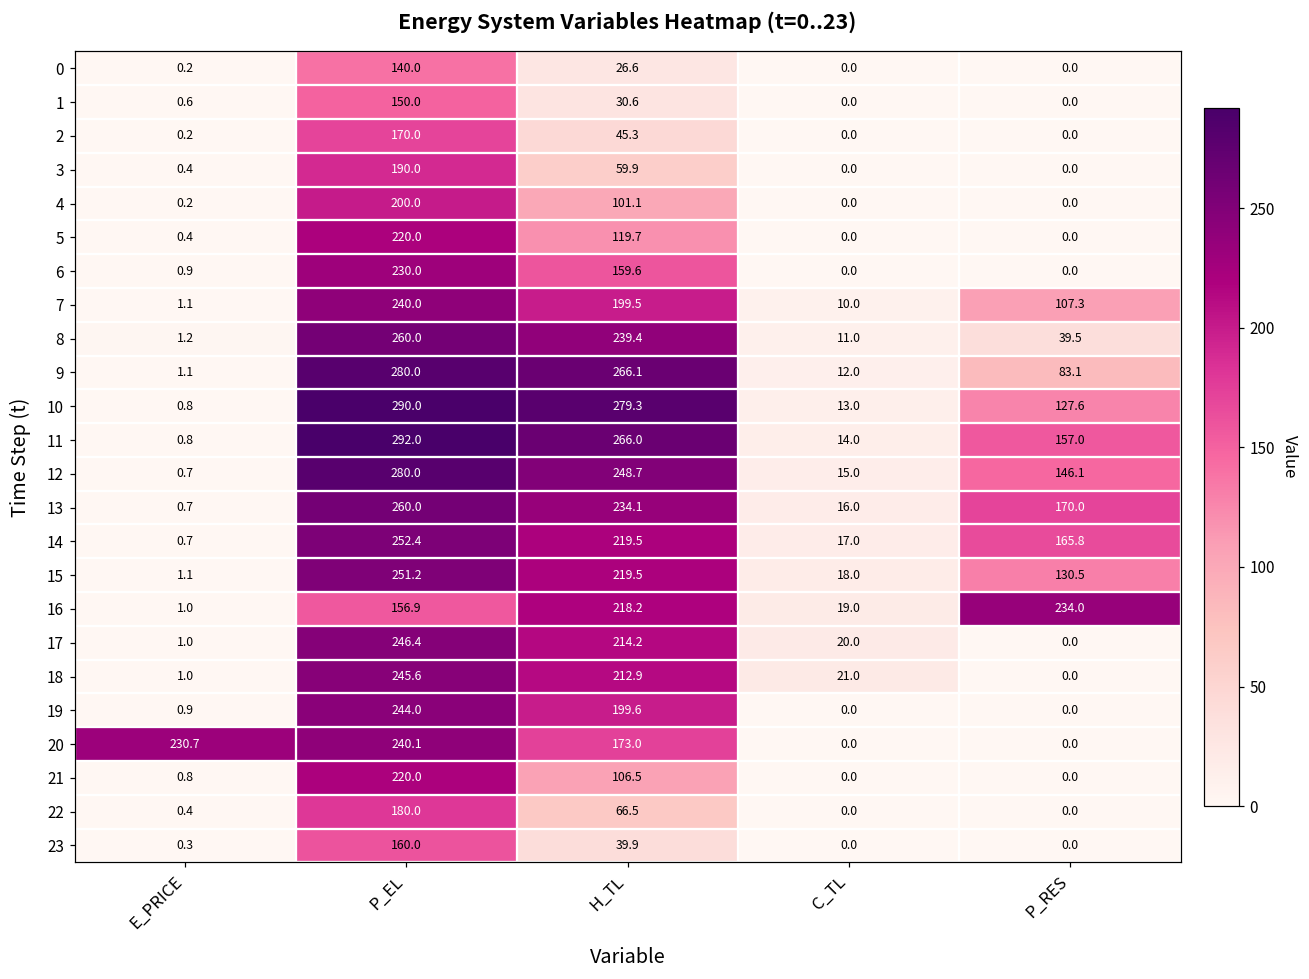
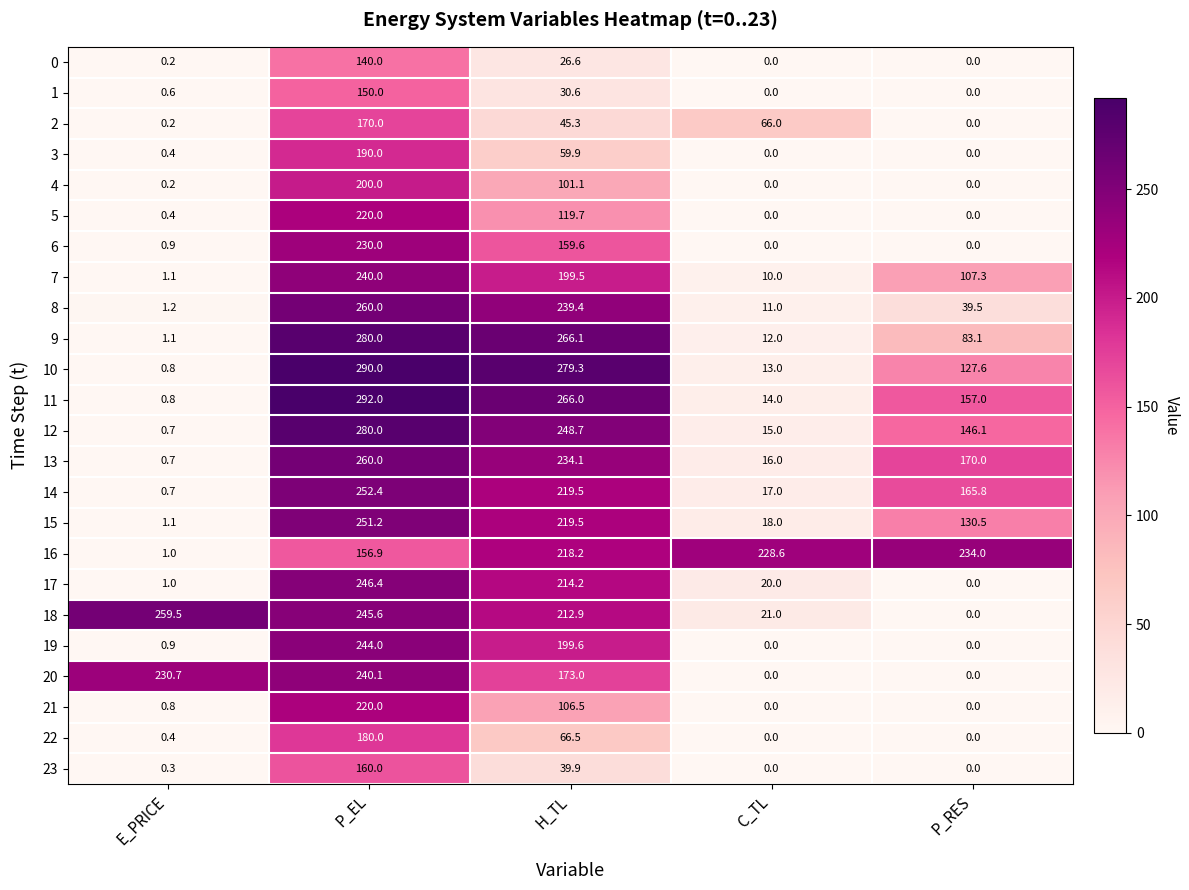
  {
    "0": {
      "E_PRICE": 0.2,
      "P_EL": 140.0,
      "H_TL": 26.6,
      "C_TL": 0.0,
      "P_RES": 0.0
    },
    "1": {
      "E_PRICE": 0.6,
      "P_EL": 150.0,
      "H_TL": 30.6,
      "C_TL": 0.0,
      "P_RES": 0.0
    },
    "2": {
      "E_PRICE": 0.2,
      "P_EL": 170.0,
      "H_TL": 45.3,
-     "C_TL": 0.0,
+     "C_TL": 66.0,
      "P_RES": 0.0
    },
    "3": {
      "E_PRICE": 0.4,
      "P_EL": 190.0,
      "H_TL": 59.9,
      "C_TL": 0.0,
      "P_RES": 0.0
    },
    "4": {
      "E_PRICE": 0.2,
      "P_EL": 200.0,
      "H_TL": 101.1,
      "C_TL": 0.0,
      "P_RES": 0.0
    },
    "5": {
      "E_PRICE": 0.4,
      "P_EL": 220.0,
      "H_TL": 119.7,
      "C_TL": 0.0,
      "P_RES": 0.0
    },
    "6": {
      "E_PRICE": 0.9,
      "P_EL": 230.0,
      "H_TL": 159.6,
      "C_TL": 0.0,
      "P_RES": 0.0
    },
    "7": {
      "E_PRICE": 1.1,
      "P_EL": 240.0,
      "H_TL": 199.5,
      "C_TL": 10.0,
      "P_RES": 107.3
    },
    "8": {
      "E_PRICE": 1.2,
      "P_EL": 260.0,
      "H_TL": 239.4,
      "C_TL": 11.0,
      "P_RES": 39.5
    },
    "9": {
      "E_PRICE": 1.1,
      "P_EL": 280.0,
      "H_TL": 266.1,
      "C_TL": 12.0,
      "P_RES": 83.1
    },
    "10": {
      "E_PRICE": 0.8,
      "P_EL": 290.0,
      "H_TL": 279.3,
      "C_TL": 13.0,
      "P_RES": 127.6
    },
    "11": {
      "E_PRICE": 0.8,
      "P_EL": 292.0,
      "H_TL": 266.0,
      "C_TL": 14.0,
      "P_RES": 157.0
    },
    "12": {
      "E_PRICE": 0.7,
      "P_EL": 280.0,
      "H_TL": 248.7,
      "C_TL": 15.0,
      "P_RES": 146.1
    },
    "13": {
      "E_PRICE": 0.7,
      "P_EL": 260.0,
      "H_TL": 234.1,
      "C_TL": 16.0,
      "P_RES": 170.0
    },
    "14": {
      "E_PRICE": 0.7,
      "P_EL": 252.4,
      "H_TL": 219.5,
      "C_TL": 17.0,
      "P_RES": 165.8
    },
    "15": {
      "E_PRICE": 1.1,
      "P_EL": 251.2,
      "H_TL": 219.5,
      "C_TL": 18.0,
      "P_RES": 130.5
    },
    "16": {
      "E_PRICE": 1.0,
      "P_EL": 156.9,
      "H_TL": 218.2,
-     "C_TL": 19.0,
+     "C_TL": 228.6,
      "P_RES": 234.0
    },
    "17": {
      "E_PRICE": 1.0,
      "P_EL": 246.4,
      "H_TL": 214.2,
      "C_TL": 20.0,
      "P_RES": 0.0
    },
    "18": {
-     "E_PRICE": 1.0,
+     "E_PRICE": 259.5,
      "P_EL": 245.6,
      "H_TL": 212.9,
      "C_TL": 21.0,
      "P_RES": 0.0
    },
    "19": {
      "E_PRICE": 0.9,
      "P_EL": 244.0,
      "H_TL": 199.6,
      "C_TL": 0.0,
      "P_RES": 0.0
    },
    "20": {
      "E_PRICE": 230.7,
      "P_EL": 240.1,
      "H_TL": 173.0,
      "C_TL": 0.0,
      "P_RES": 0.0
    },
    "21": {
      "E_PRICE": 0.8,
      "P_EL": 220.0,
      "H_TL": 106.5,
      "C_TL": 0.0,
      "P_RES": 0.0
    },
    "22": {
      "E_PRICE": 0.4,
      "P_EL": 180.0,
      "H_TL": 66.5,
      "C_TL": 0.0,
      "P_RES": 0.0
    },
    "23": {
      "E_PRICE": 0.3,
      "P_EL": 160.0,
      "H_TL": 39.9,
      "C_TL": 0.0,
      "P_RES": 0.0
    }
  }
